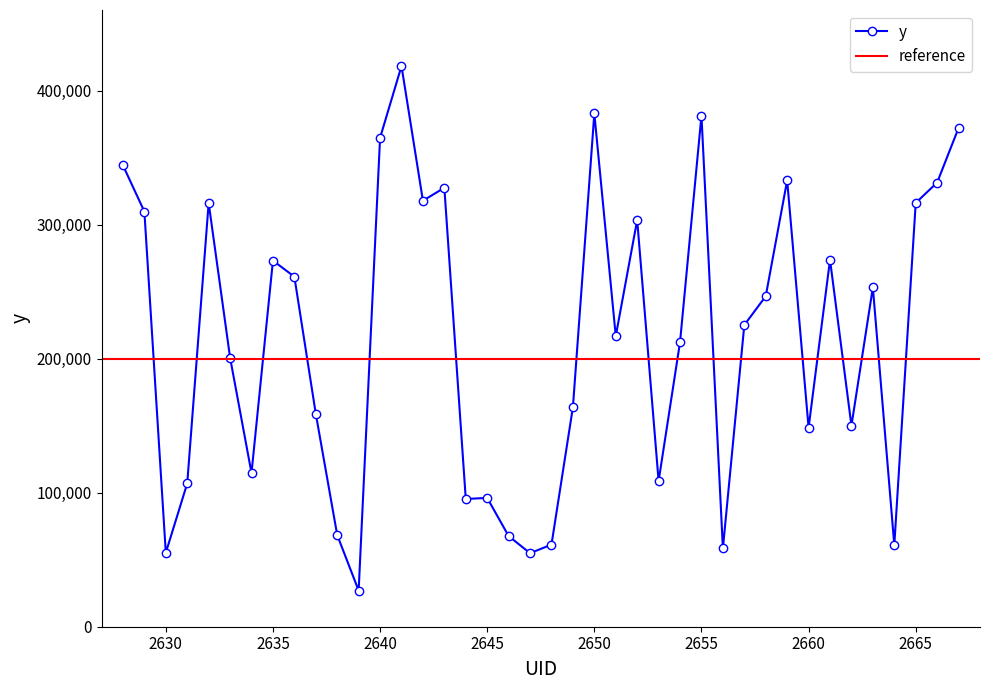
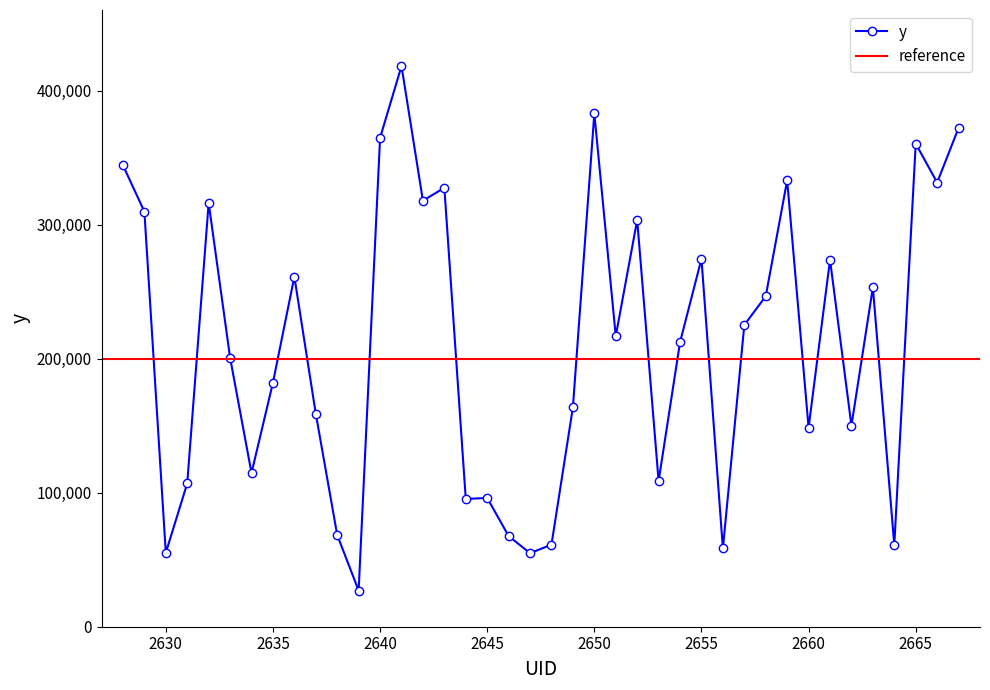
  {
    "2630": "55,000",
-   "2635": "273,000",
+   "2635": "182,000",
    "2640": "365,000",
    "2645": "96,000",
    "2650": "383,000",
-   "2655": "382,000",
+   "2655": "275,000",
    "2660": "149,000",
-   "2665": "316,000"
+   "2665": "361,000"
  }
